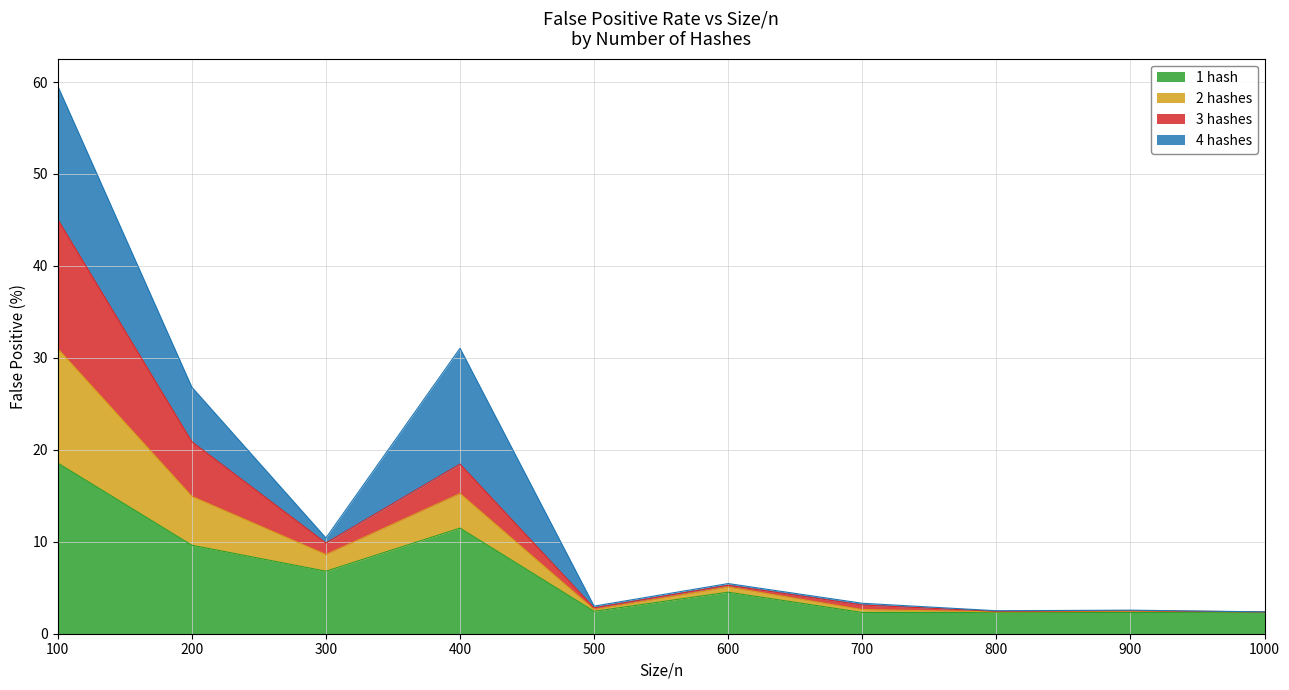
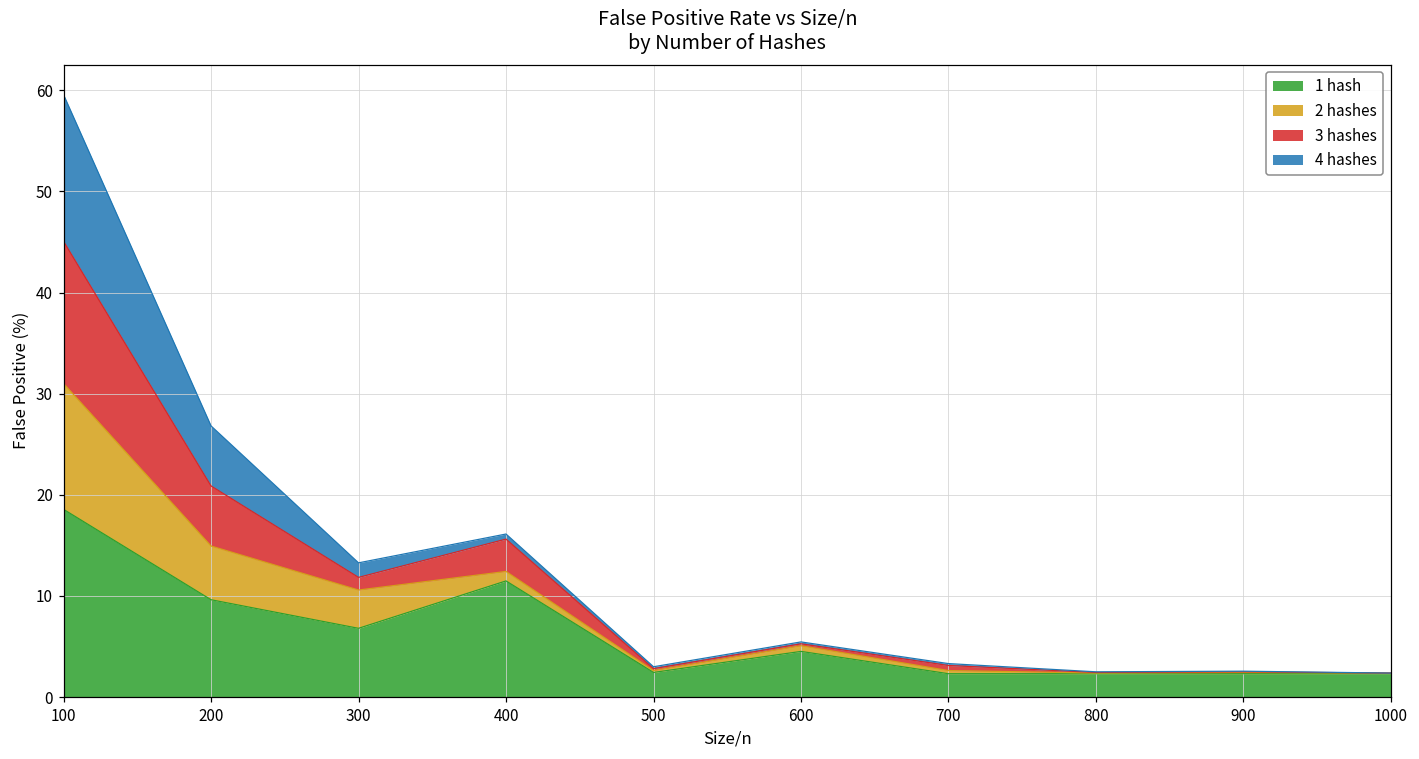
  {
    "1 hash": {
      "100": 19,
      "200": 10,
      "300": 7,
      "400": 11,
      "600": 5,
      "700": 2
    },
    "2 hashes": {
      "100": 12,
      "200": 5,
-     "300": 2,
-     "400": 4,
+     "300": 4,
+     "400": 1,
      "700": 0
    },
    "3 hashes": {
      "100": 14,
      "200": 6,
      "300": 1,
      "400": 3
    },
    "4 hashes": {
      "100": 15,
      "200": 6,
-     "300": 0.6,
-     "400": 13
+     "300": 1.4,
+     "400": 1
    }
  }
